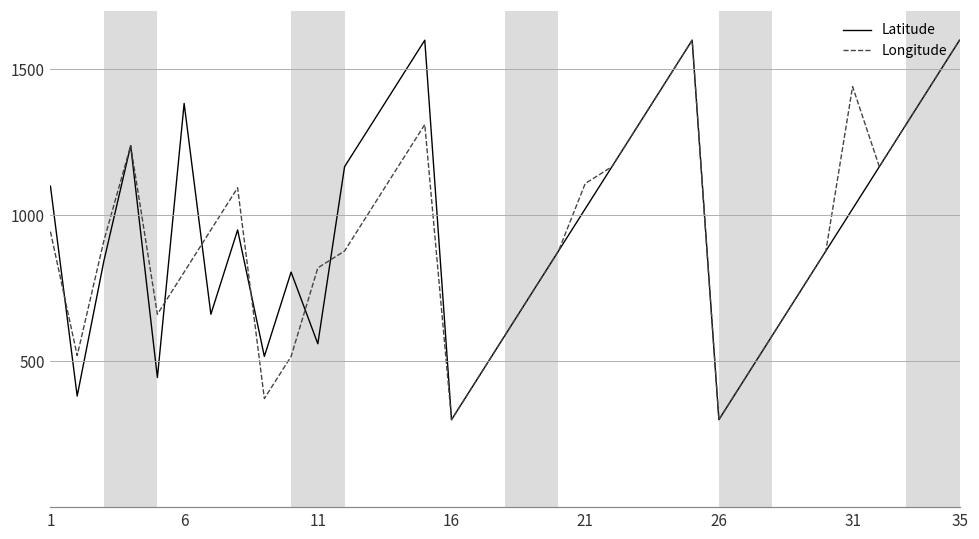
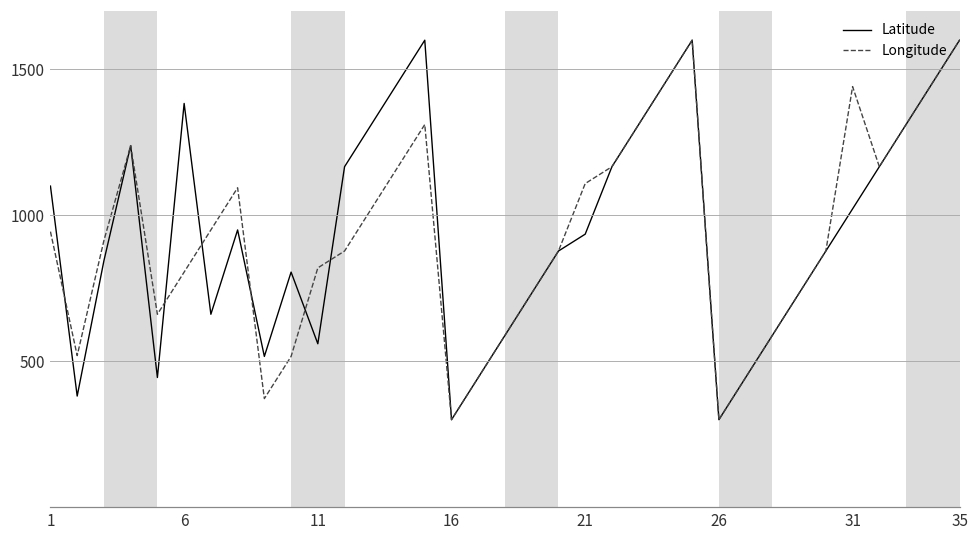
  {
    "Latitude": {
      "1": 1100,
      "6": 1380,
      "11": 560,
-     "21": 1020,
+     "21": 940,
      "31": 1020
    },
    "Longitude": {
      "1": 940,
      "6": 810,
      "11": 820,
      "21": 1110,
      "31": 1440
    }
  }
